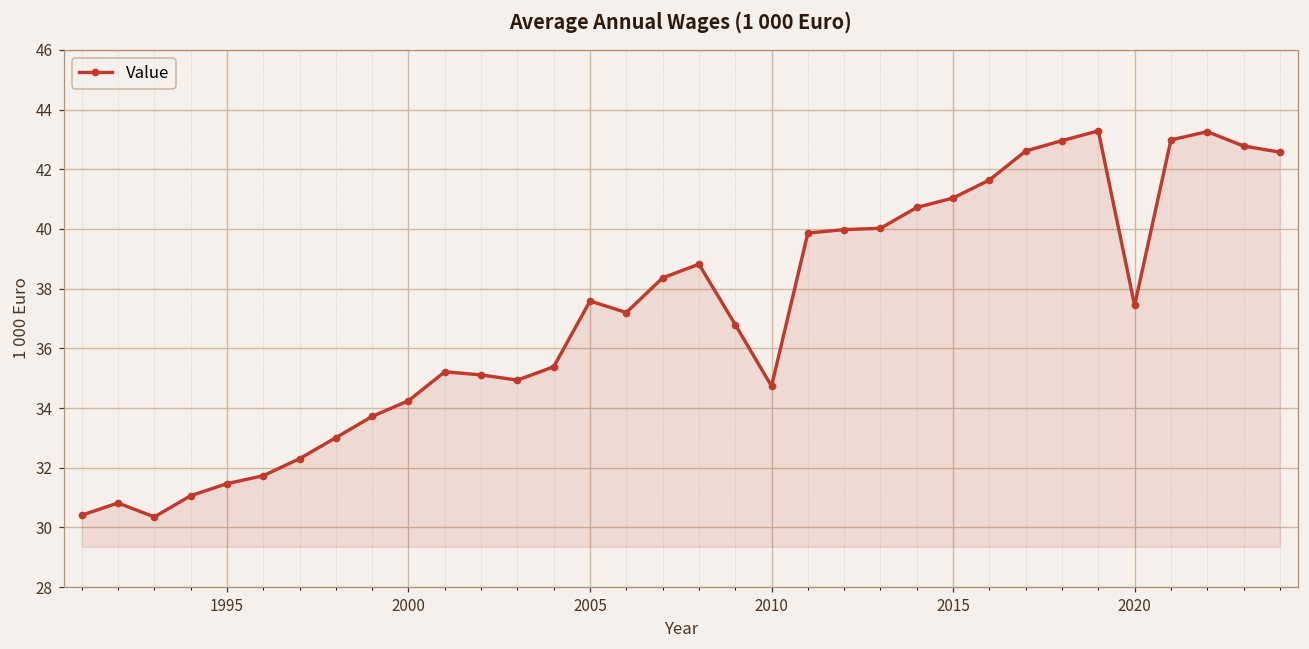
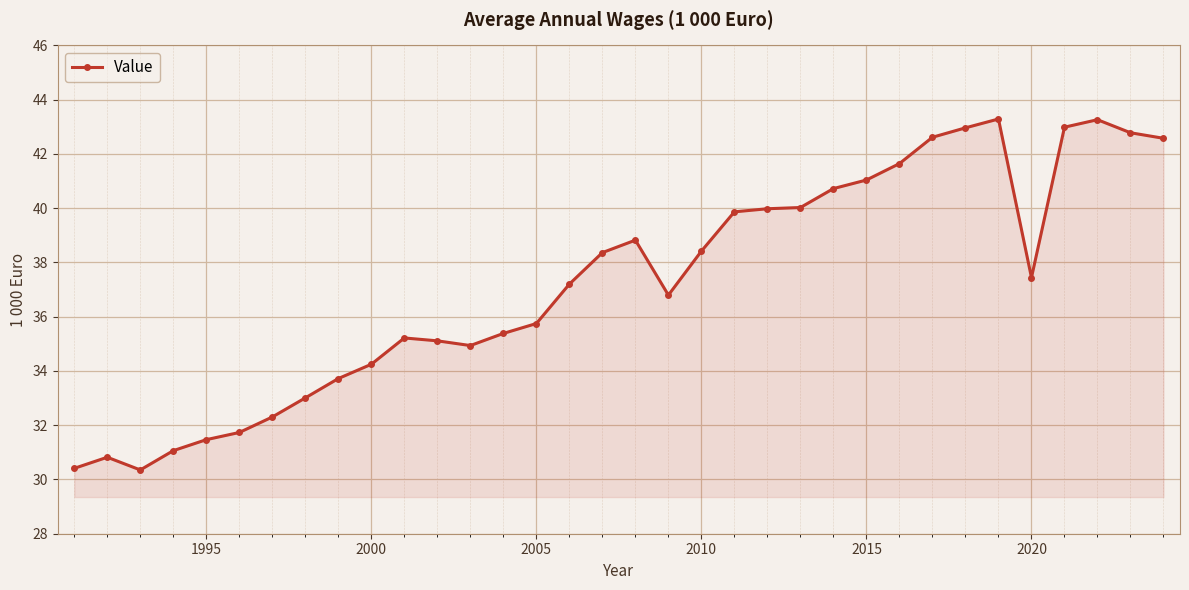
  {
    "1995": 31.5,
    "2000": 34.2,
-   "2005": 37.6,
-   "2010": 34.7,
+   "2005": 35.7,
+   "2010": 38.4,
    "2015": 41.0,
    "2020": 37.4
  }
